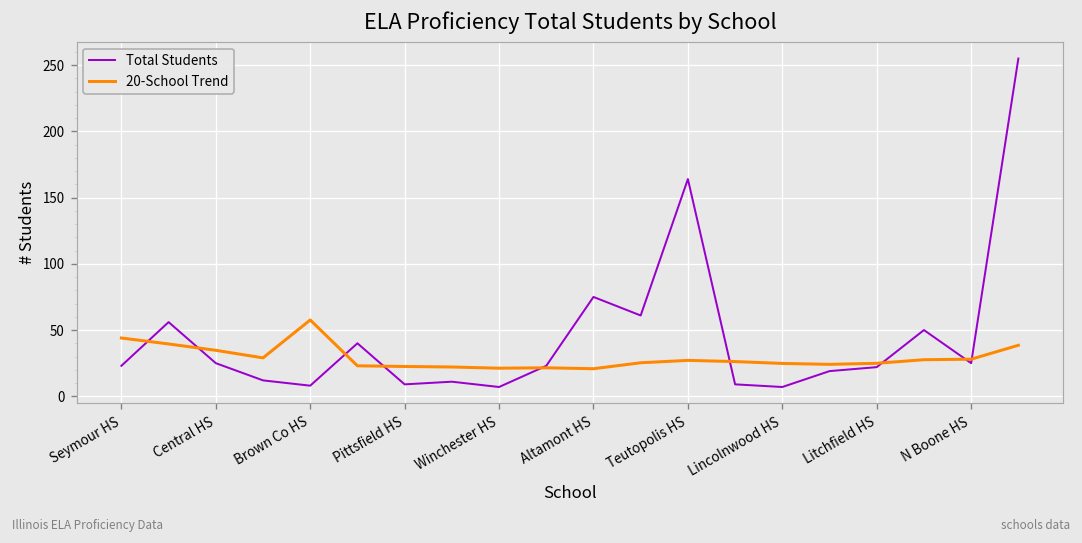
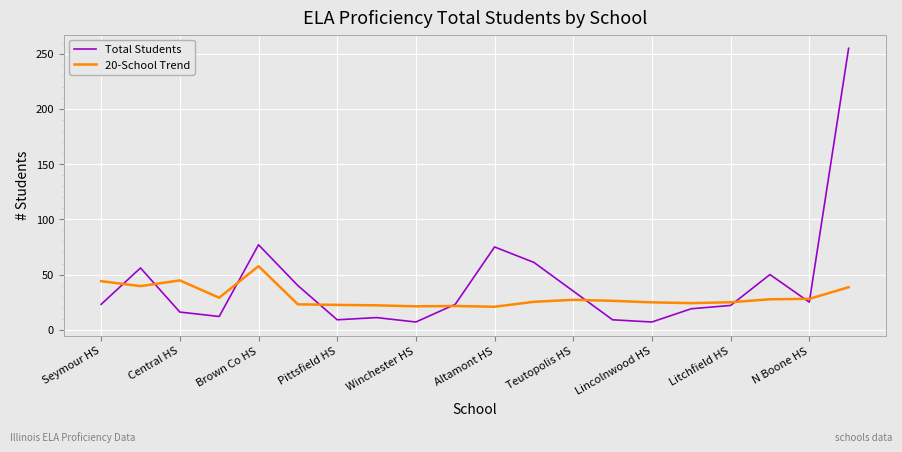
  {
    "Total Students": {
      "Seymour HS": 23,
-     "Central HS": 25,
-     "Brown Co HS": 8,
+     "Central HS": 16,
+     "Brown Co HS": 77,
      "Pittsfield HS": 9,
      "Winchester HS": 7,
      "Altamont HS": 75,
-     "Teutopolis HS": 164,
+     "Teutopolis HS": 35,
      "Lincolnwood HS": 7,
      "Litchfield HS": 22,
      "N Boone HS": 25
    },
    "20-School Trend": {
      "Seymour HS": 44,
-     "Central HS": 35,
+     "Central HS": 45,
      "Brown Co HS": 58,
      "Pittsfield HS": 23,
      "Winchester HS": 21,
      "Altamont HS": 21,
      "Teutopolis HS": 27,
      "Lincolnwood HS": 25,
      "Litchfield HS": 25,
      "N Boone HS": 28
    }
  }
